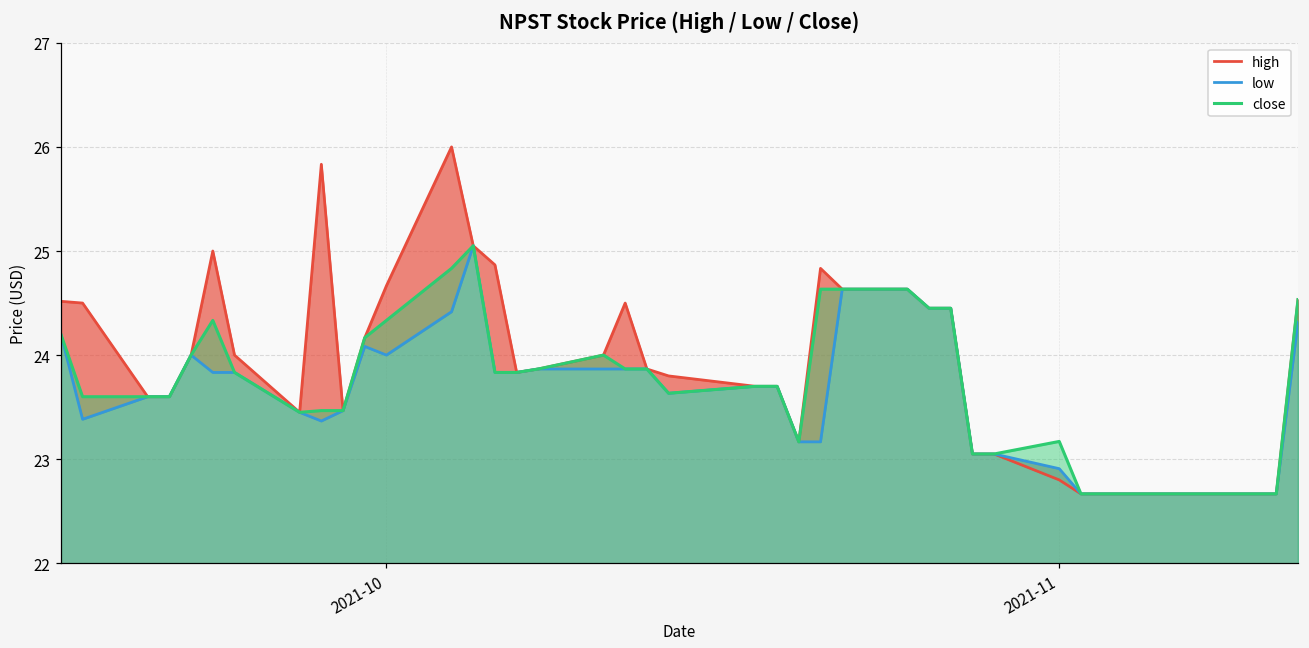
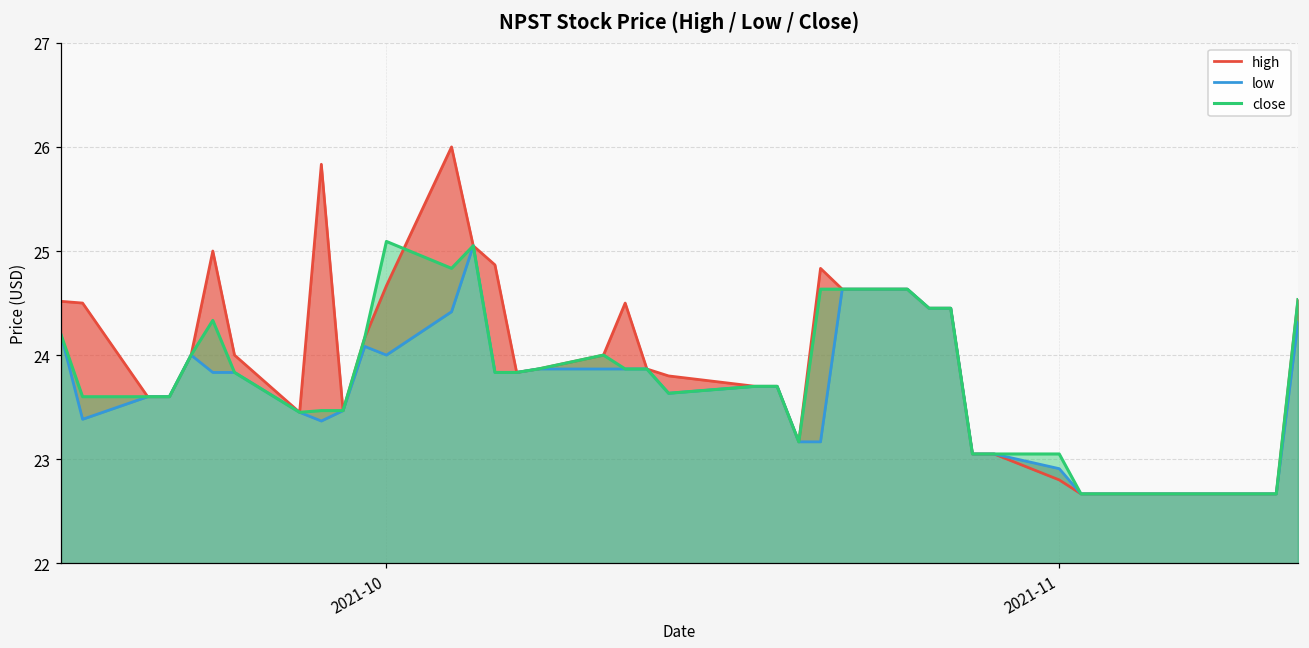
  {
    "low": {
      "2021-10": 24.0
    },
    "close": {
-     "2021-10": 24.3,
-     "2021-11": 23.2
+     "2021-10": 25.1,
+     "2021-11": 23.0
    }
  }
